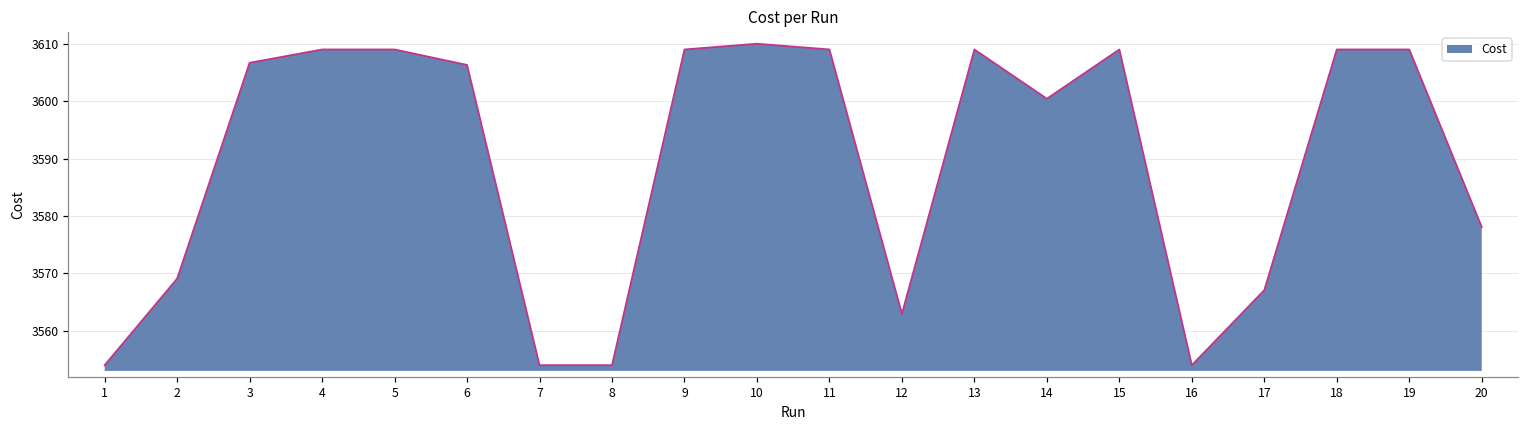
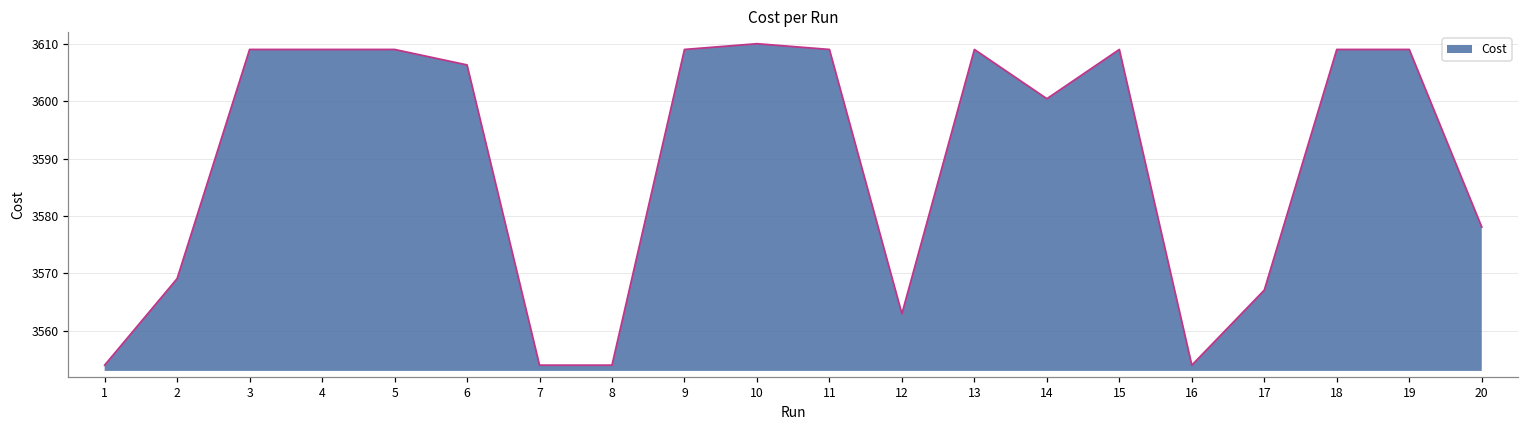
  {
    "1": 3554,
    "2": 3569,
-   "3": 3607,
+   "3": 3609,
    "4": 3609,
    "5": 3609,
    "6": 3606,
    "7": 3554,
    "8": 3554,
    "9": 3609,
    "10": 3610,
    "11": 3609,
    "12": 3563,
    "13": 3609,
    "14": 3600,
    "15": 3609,
    "16": 3554,
    "17": 3567,
    "18": 3609,
    "19": 3609,
    "20": 3578
  }
